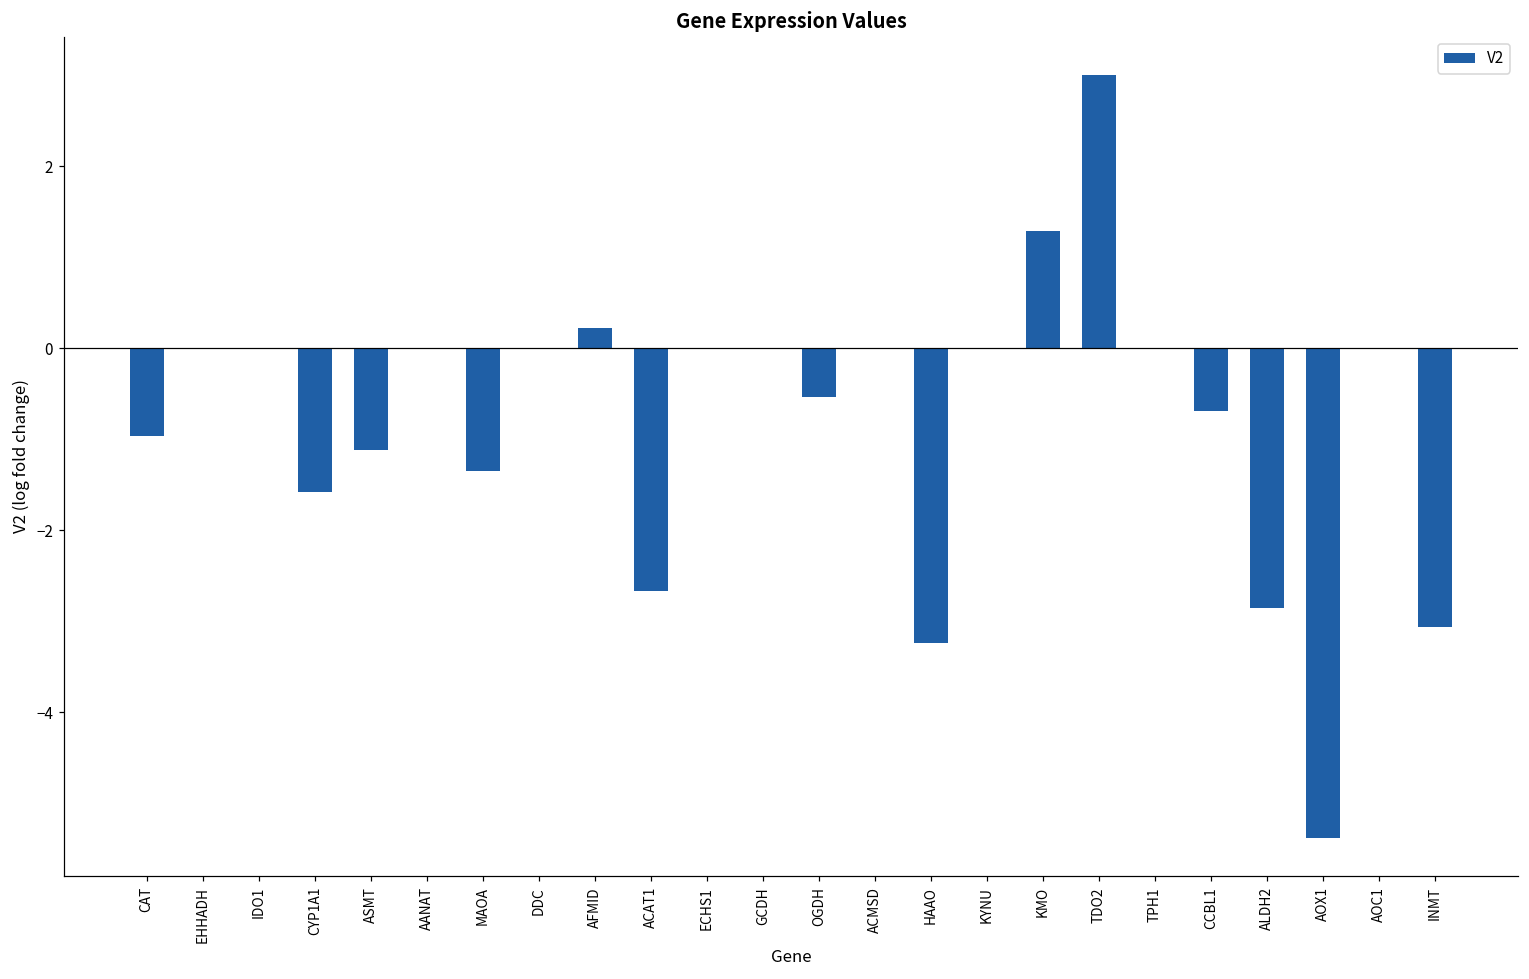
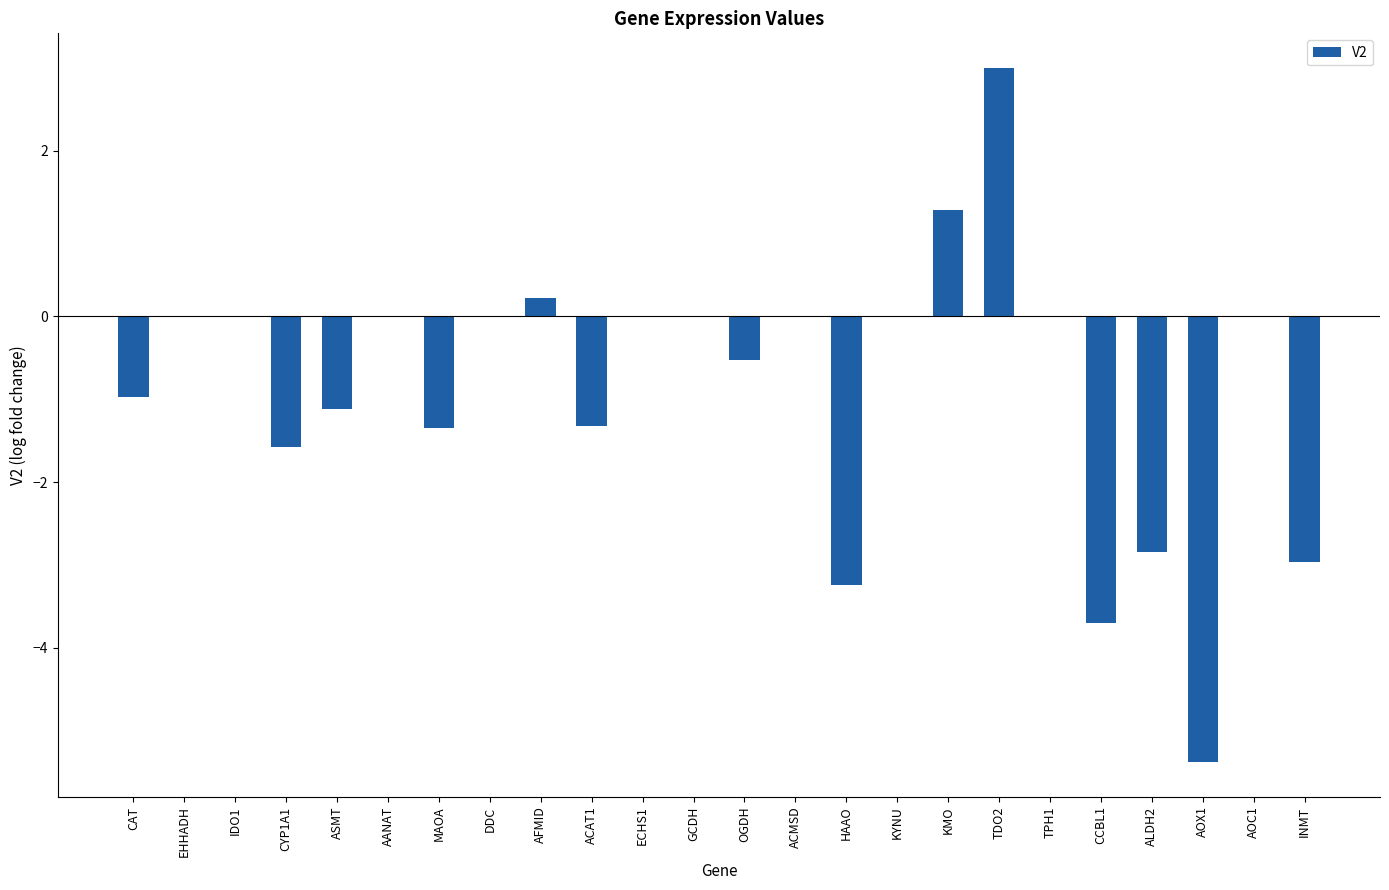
  {
    "CAT": -1.0,
    "EHHADH": 0.0,
    "IDO1": 0.0,
    "CYP1A1": -1.6,
    "ASMT": -1.1,
    "AANAT": 0.0,
    "MAOA": -1.3,
    "DDC": 0.0,
    "AFMID": 0.2,
-   "ACAT1": -2.7,
+   "ACAT1": -1.3,
    "ECHS1": 0.0,
    "GCDH": 0.0,
    "OGDH": -0.5,
    "ACMSD": 0.0,
    "HAAO": -3.2,
    "KYNU": 0.0,
    "KMO": 1.3,
    "TDO2": 3.0,
    "TPH1": 0.0,
-   "CCBL1": -0.7,
+   "CCBL1": -3.7,
    "ALDH2": -2.9,
    "AOX1": -5.4,
    "AOC1": 0.0,
-   "INMT": -3.1
+   "INMT": -3.0
  }
